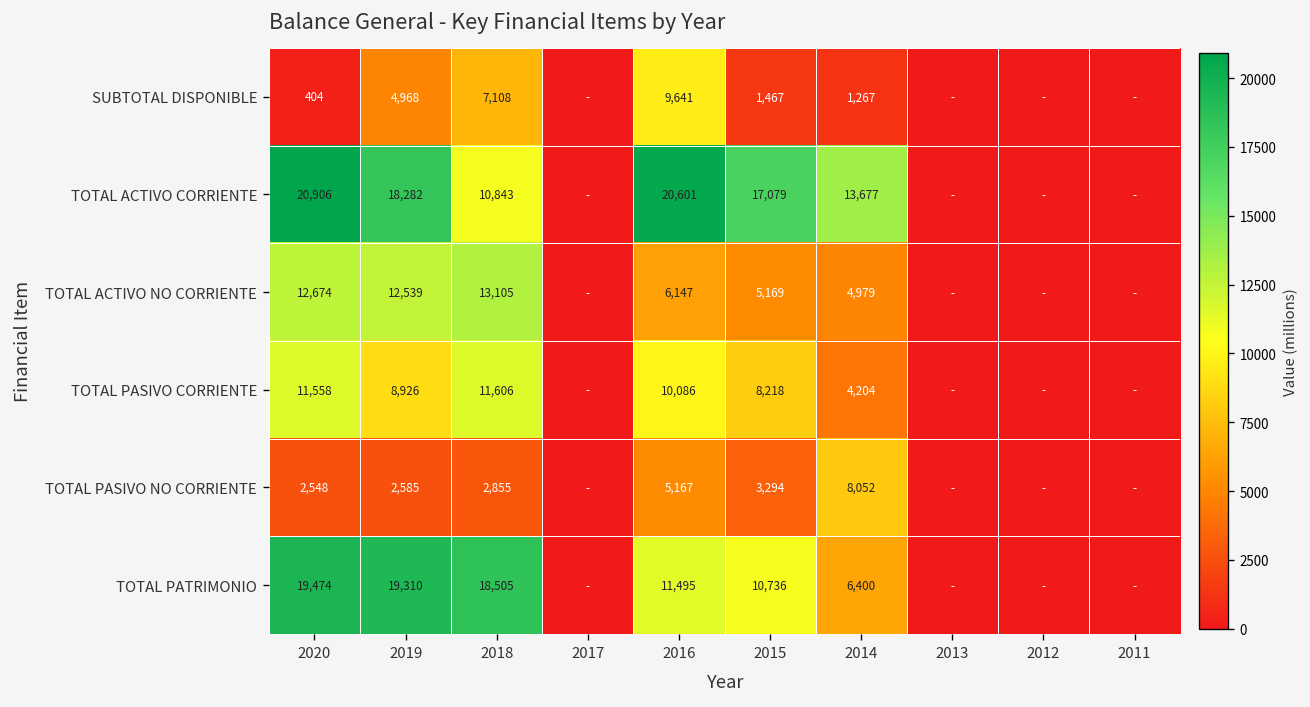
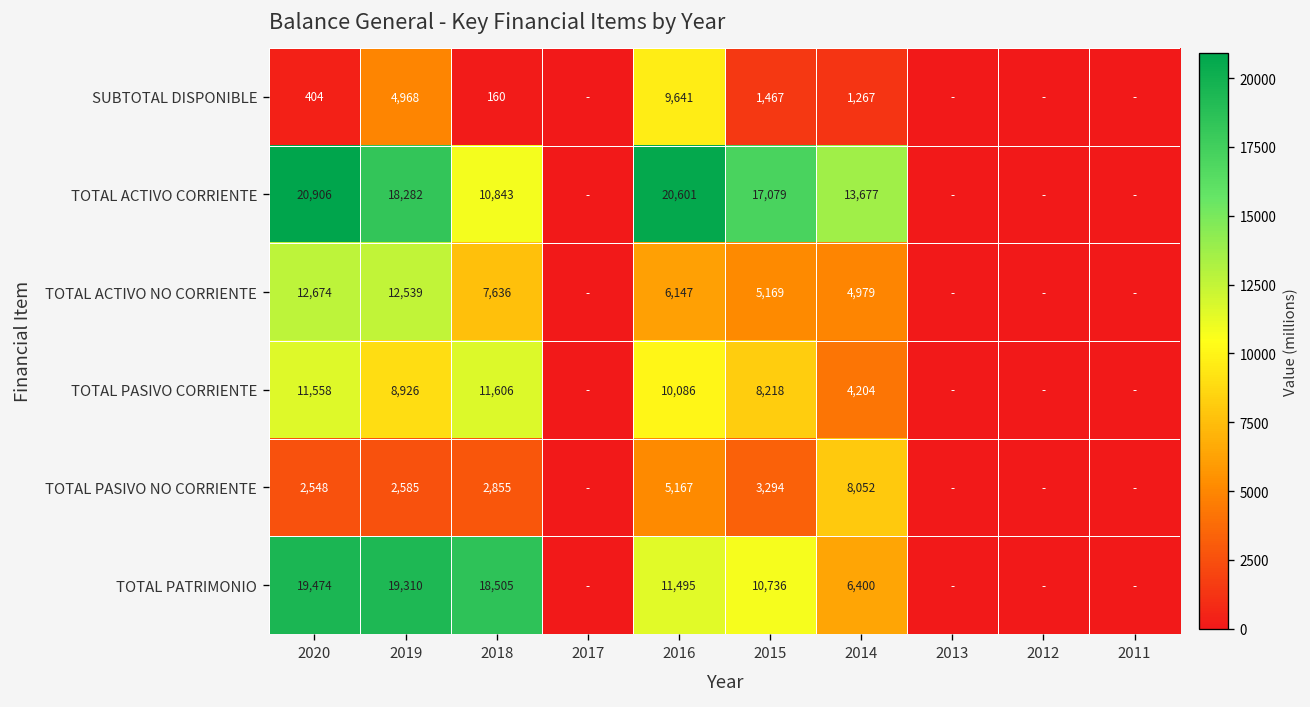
  {
    "SUBTOTAL DISPONIBLE": {
      "2020": "404",
      "2019": "4,968",
-     "2018": "7,108",
+     "2018": "160",
      "2016": "9,641",
      "2015": "1,467",
      "2014": "1,267"
    },
    "TOTAL ACTIVO CORRIENTE": {
      "2020": "20,906",
      "2019": "18,282",
      "2018": "10,843",
      "2016": "20,601",
      "2015": "17,079",
      "2014": "13,677"
    },
    "TOTAL ACTIVO NO CORRIENTE": {
      "2020": "12,674",
      "2019": "12,539",
-     "2018": "13,105",
+     "2018": "7,636",
      "2016": "6,147",
      "2015": "5,169",
      "2014": "4,979"
    },
    "TOTAL PASIVO CORRIENTE": {
      "2020": "11,558",
      "2019": "8,926",
      "2018": "11,606",
      "2016": "10,086",
      "2015": "8,218",
      "2014": "4,204"
    },
    "TOTAL PASIVO NO CORRIENTE": {
      "2020": "2,548",
      "2019": "2,585",
      "2018": "2,855",
      "2016": "5,167",
      "2015": "3,294",
      "2014": "8,052"
    },
    "TOTAL PATRIMONIO": {
      "2020": "19,474",
      "2019": "19,310",
      "2018": "18,505",
      "2016": "11,495",
      "2015": "10,736",
      "2014": "6,400"
    }
  }
